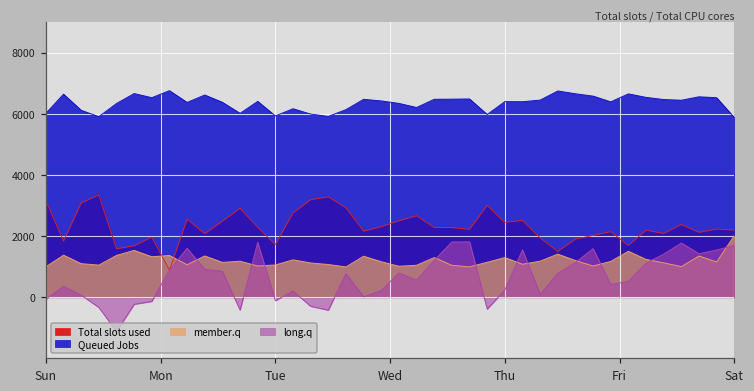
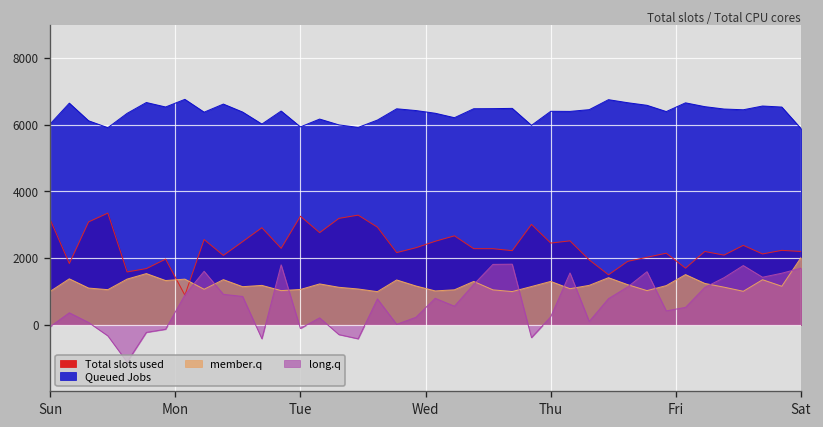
  {
    "Total slots used": {
      "Sun": 3200,
-     "Tue": 1700,
+     "Tue": 3300,
      "Thu": 2400,
      "Sat": 2200
    },
    "Queued Jobs": {
      "Sun": 6000,
      "Tue": 5900,
      "Thu": 6400,
      "Sat": 5900
    },
    "member.q": {
      "Sun": 1000,
      "Tue": 1100,
      "Thu": 1300,
      "Sat": 2000
    }
  }
